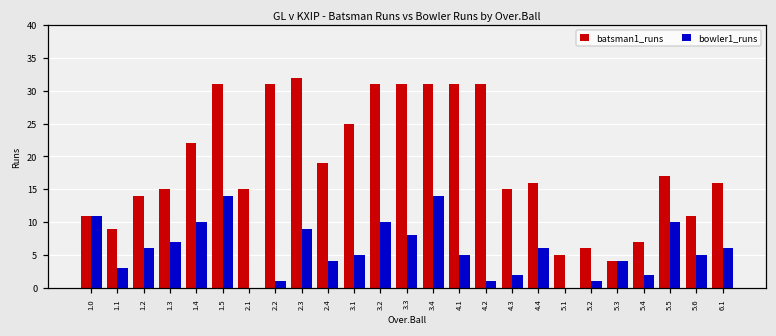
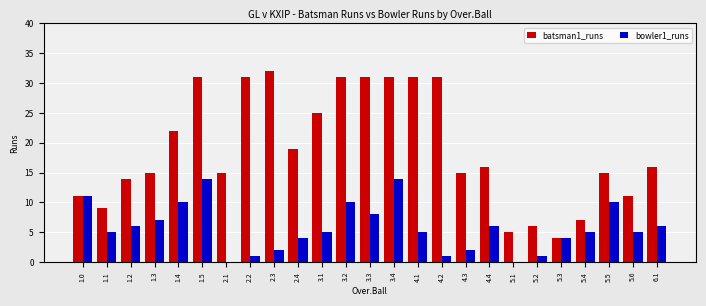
  {
    "batsman1_runs": {
      "1.0": 11,
      "1.1": 9,
      "1.2": 14,
      "1.3": 15,
      "1.4": 22,
      "1.5": 31,
      "2.1": 15,
      "2.2": 31,
      "2.3": 32,
      "2.4": 19,
      "3.1": 25,
      "3.2": 31,
      "3.3": 31,
      "3.4": 31,
      "4.1": 31,
      "4.2": 31,
      "4.3": 15,
      "4.4": 16,
      "5.1": 5,
      "5.2": 6,
      "5.3": 4,
      "5.4": 7,
-     "5.5": 17,
+     "5.5": 15,
      "5.6": 11,
      "6.1": 16
    },
    "bowler1_runs": {
      "1.0": 11,
-     "1.1": 3,
+     "1.1": 5,
      "1.2": 6,
      "1.3": 7,
      "1.4": 10,
      "1.5": 14,
      "2.1": 0,
      "2.2": 1,
-     "2.3": 9,
+     "2.3": 2,
      "2.4": 4,
      "3.1": 5,
      "3.2": 10,
      "3.3": 8,
      "3.4": 14,
      "4.1": 5,
      "4.2": 1,
      "4.3": 2,
      "4.4": 6,
      "5.1": 0,
      "5.2": 1,
      "5.3": 4,
-     "5.4": 2,
+     "5.4": 5,
      "5.5": 10,
      "5.6": 5,
      "6.1": 6
    }
  }
